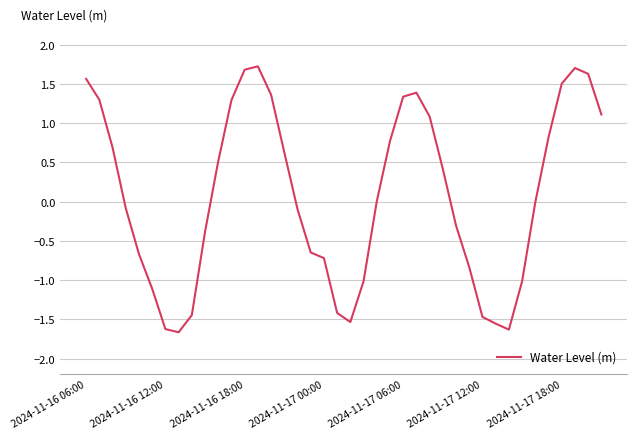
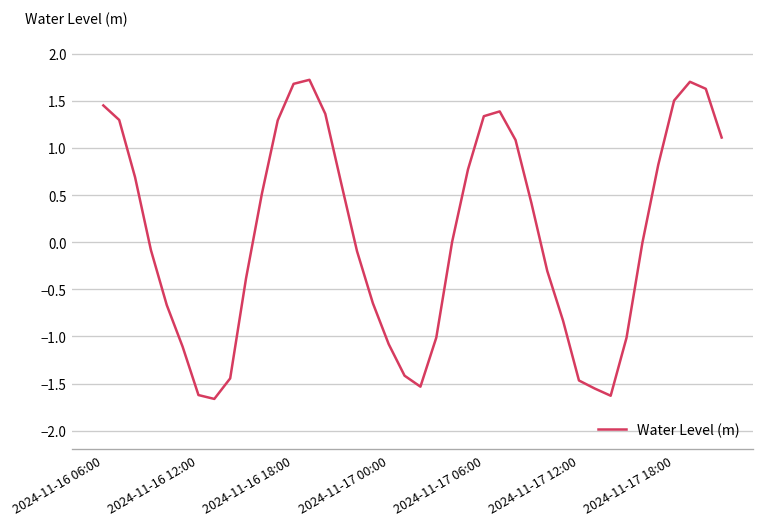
  {
-   "2024-11-16 06:00": 1.6,
+   "2024-11-16 06:00": 1.5,
    "2024-11-16 12:00": -1.6,
    "2024-11-16 18:00": 1.7,
-   "2024-11-17 00:00": -0.7,
+   "2024-11-17 00:00": -1.1,
    "2024-11-17 06:00": 1.3,
    "2024-11-17 12:00": -1.5,
    "2024-11-17 18:00": 1.5
  }
